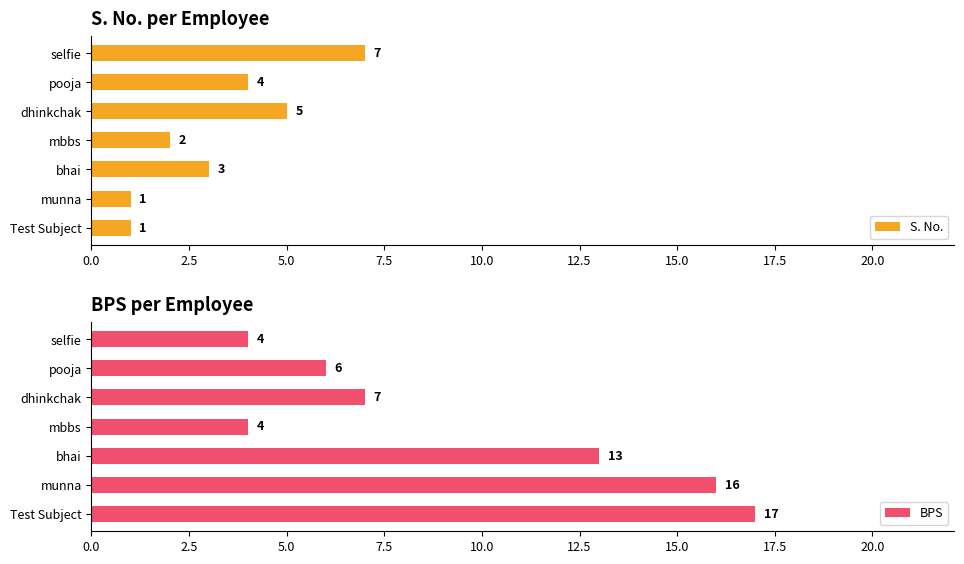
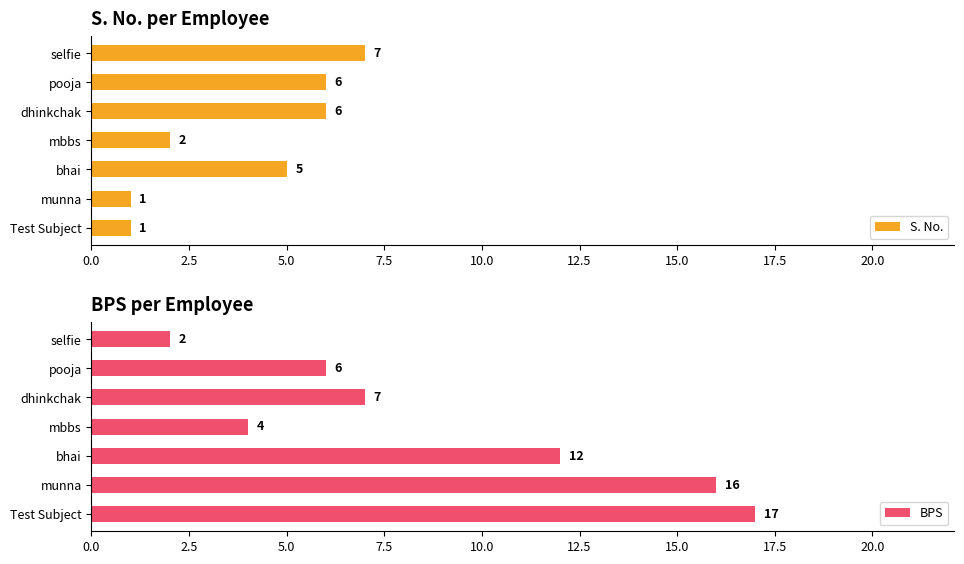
  {
    "S. No. per Employee": {
      "selfie": 7,
-     "pooja": 4,
-     "dhinkchak": 5,
+     "pooja": 6,
+     "dhinkchak": 6,
      "mbbs": 2,
-     "bhai": 3,
+     "bhai": 5,
      "munna": 1,
      "Test Subject": 1
    },
    "BPS per Employee": {
-     "selfie": 4,
+     "selfie": 2,
      "pooja": 6,
      "dhinkchak": 7,
      "mbbs": 4,
-     "bhai": 13,
+     "bhai": 12,
      "munna": 16,
      "Test Subject": 17
    }
  }
